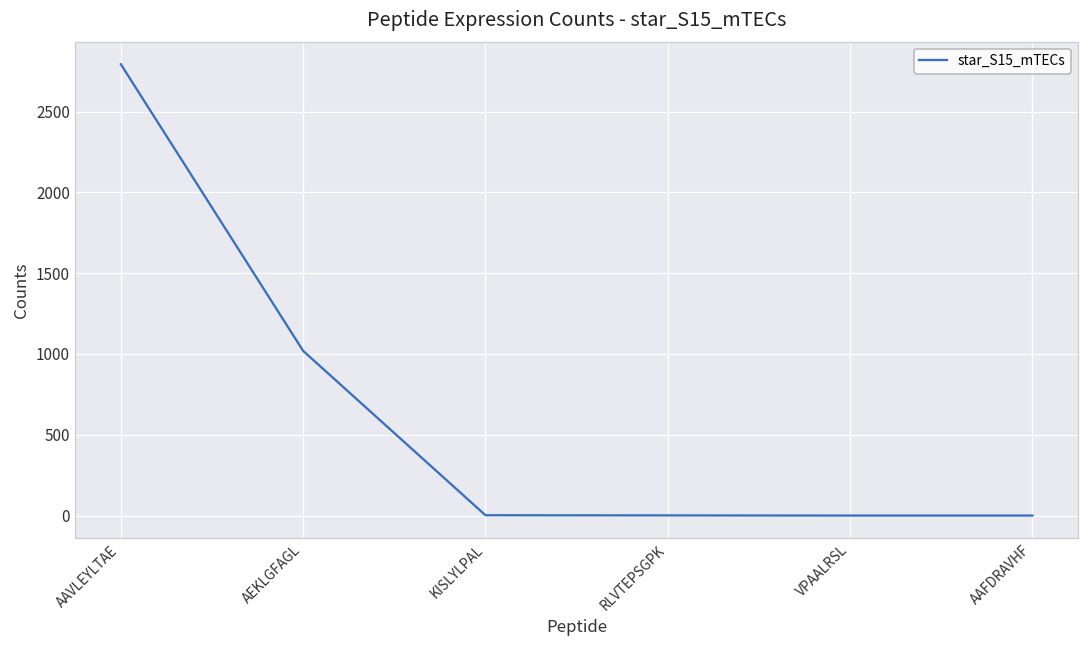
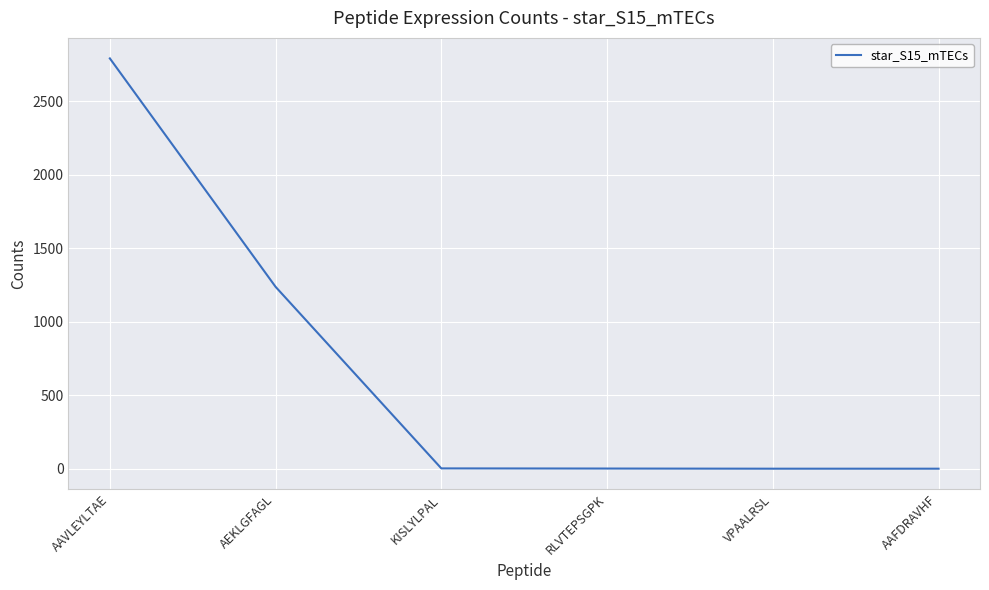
  {
    "AAVLEYLTAE": 2790,
-   "AEKLGFAGL": 1020,
+   "AEKLGFAGL": 1240,
    "KISLYLPAL": 0,
    "RLVTEPSGPK": 0,
    "VPAALRSL": 0,
    "AAFDRAVHF": 0
  }
